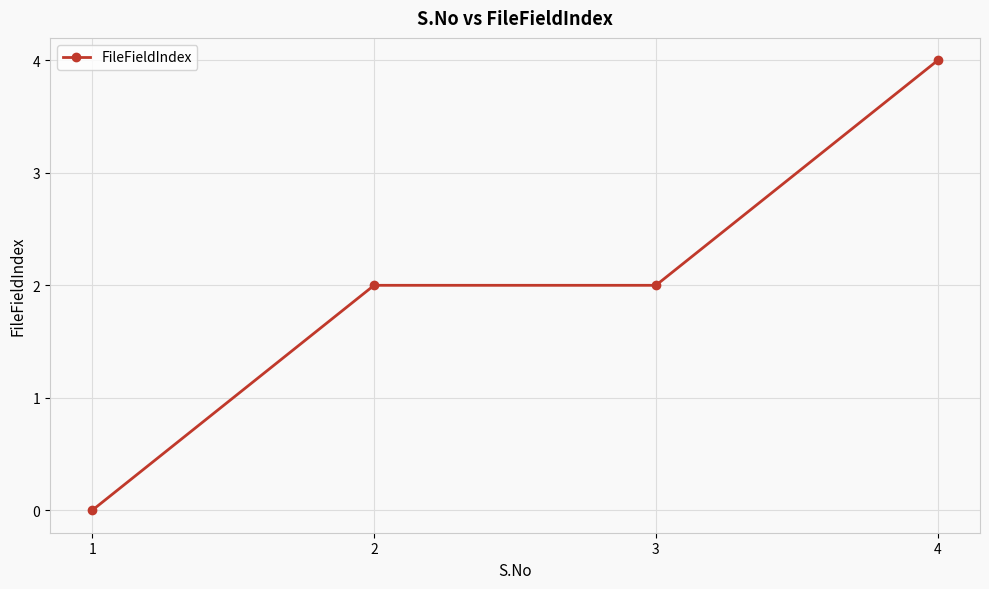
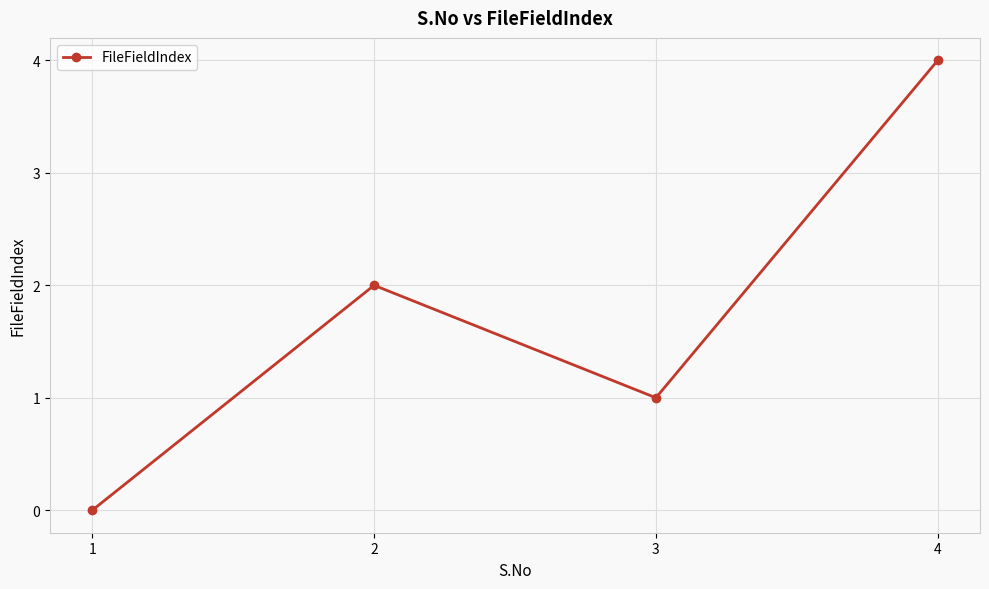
  {
    "1": 0,
    "2": 2,
-   "3": 2,
+   "3": 1,
    "4": 4
  }
